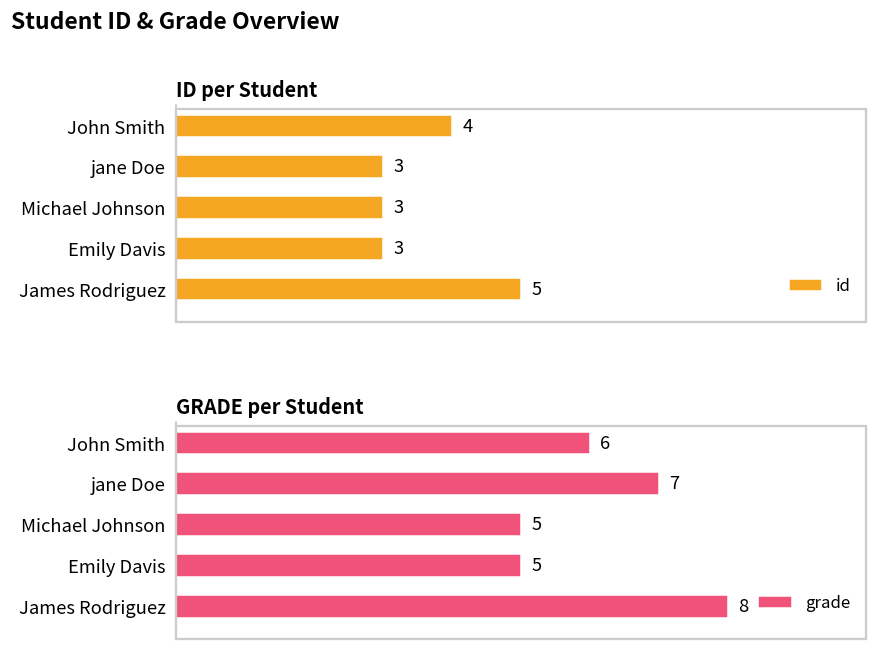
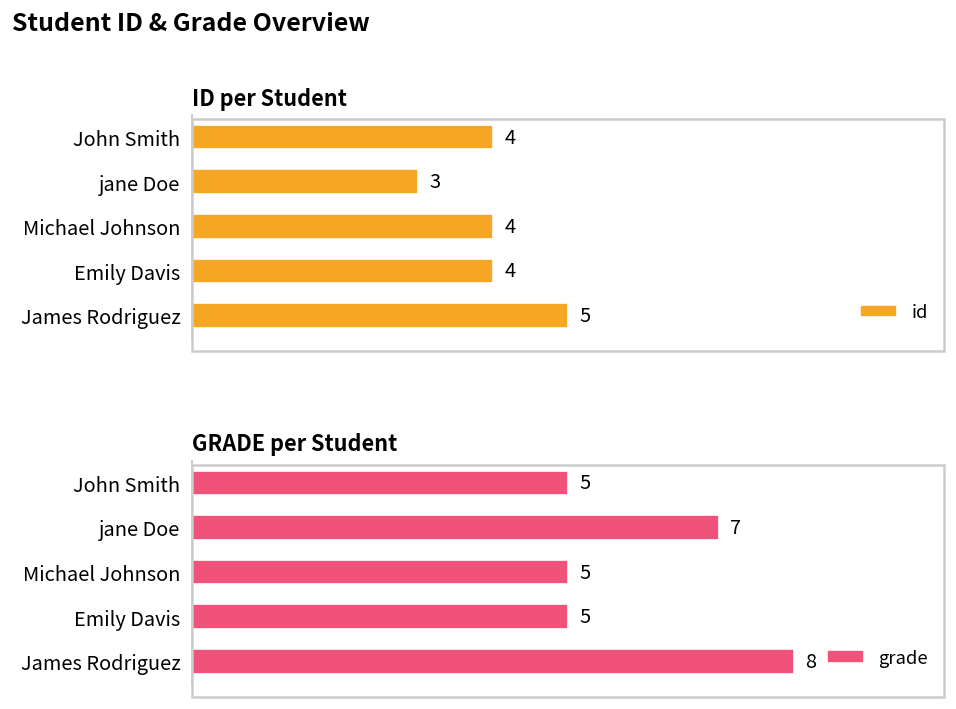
  {
    "ID per Student": {
      "John Smith": 4,
      "jane Doe": 3,
-     "Michael Johnson": 3,
-     "Emily Davis": 3,
+     "Michael Johnson": 4,
+     "Emily Davis": 4,
      "James Rodriguez": 5
    },
    "GRADE per Student": {
-     "John Smith": 6,
+     "John Smith": 5,
      "jane Doe": 7,
      "Michael Johnson": 5,
      "Emily Davis": 5,
      "James Rodriguez": 8
    }
  }
